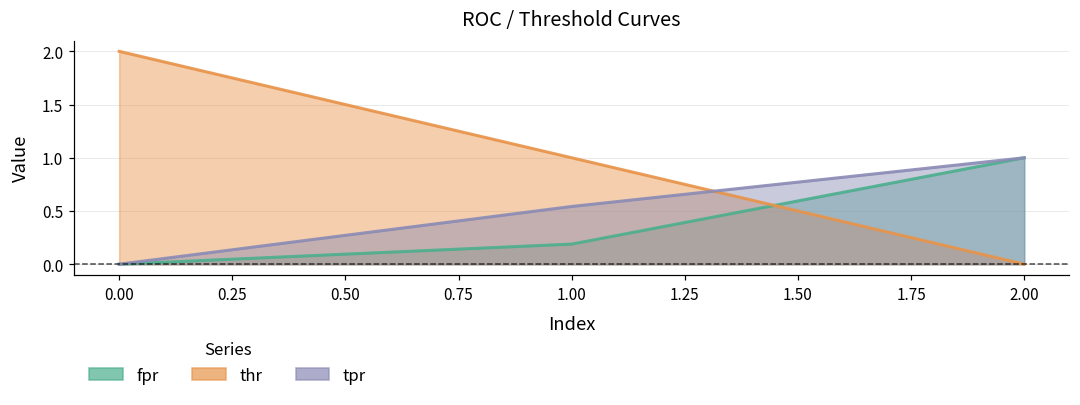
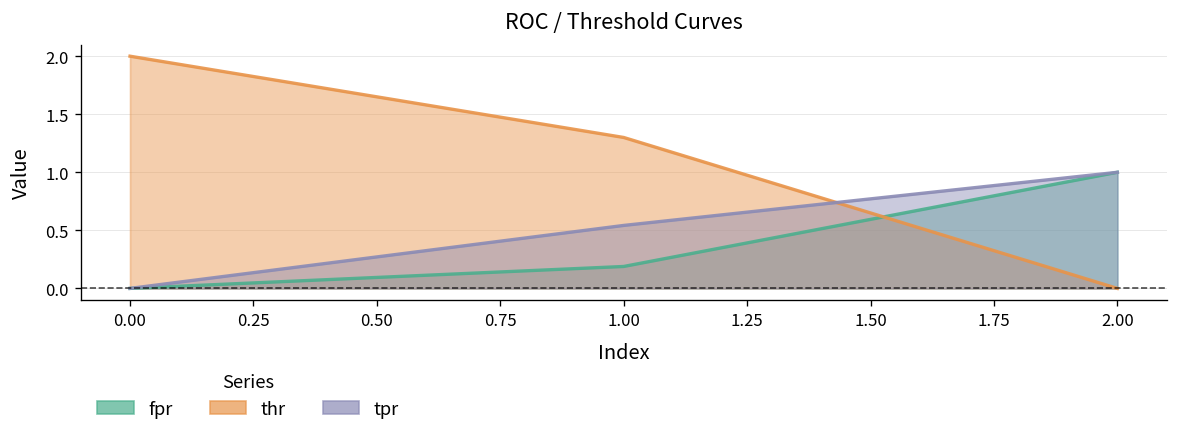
  {
    "thr": {
      "0.00": 2.0,
-     "1.00": 1.0,
+     "1.00": 1.3,
      "2.00": 0.0
    }
  }
